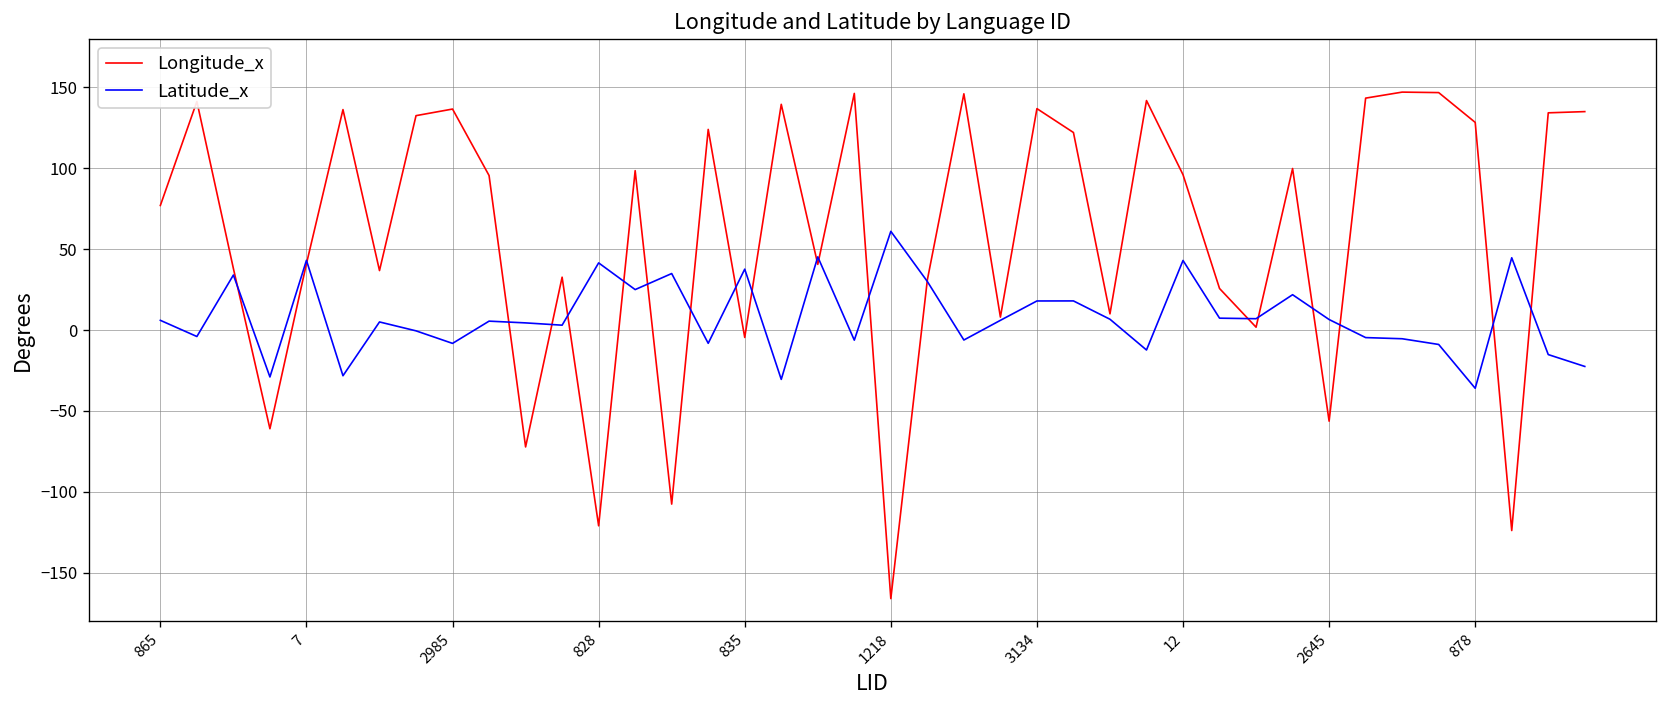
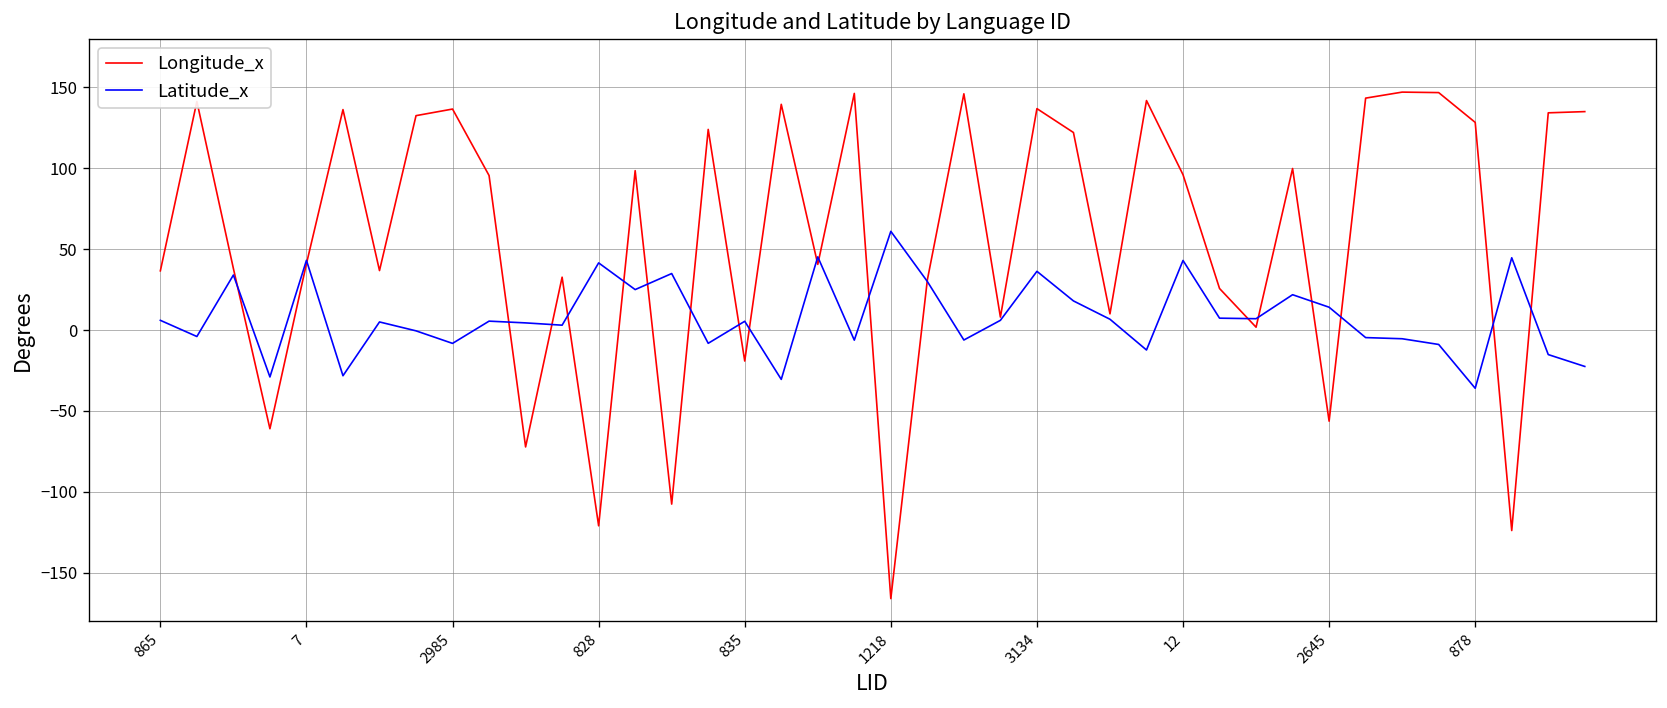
  {
    "Longitude_x": {
-     "865": 77,
+     "865": 37,
      "2985": 137,
      "828": -121,
-     "835": -5,
+     "835": -19,
      "1218": -166,
      "3134": 137,
      "12": 96,
      "2645": -56,
      "878": 128
    },
    "Latitude_x": {
      "865": 6,
      "2985": -8,
      "828": 42,
-     "835": 38,
+     "835": 5,
      "1218": 61,
-     "3134": 18,
+     "3134": 36,
      "12": 43,
-     "2645": 7,
+     "2645": 14,
      "878": -36
    }
  }
